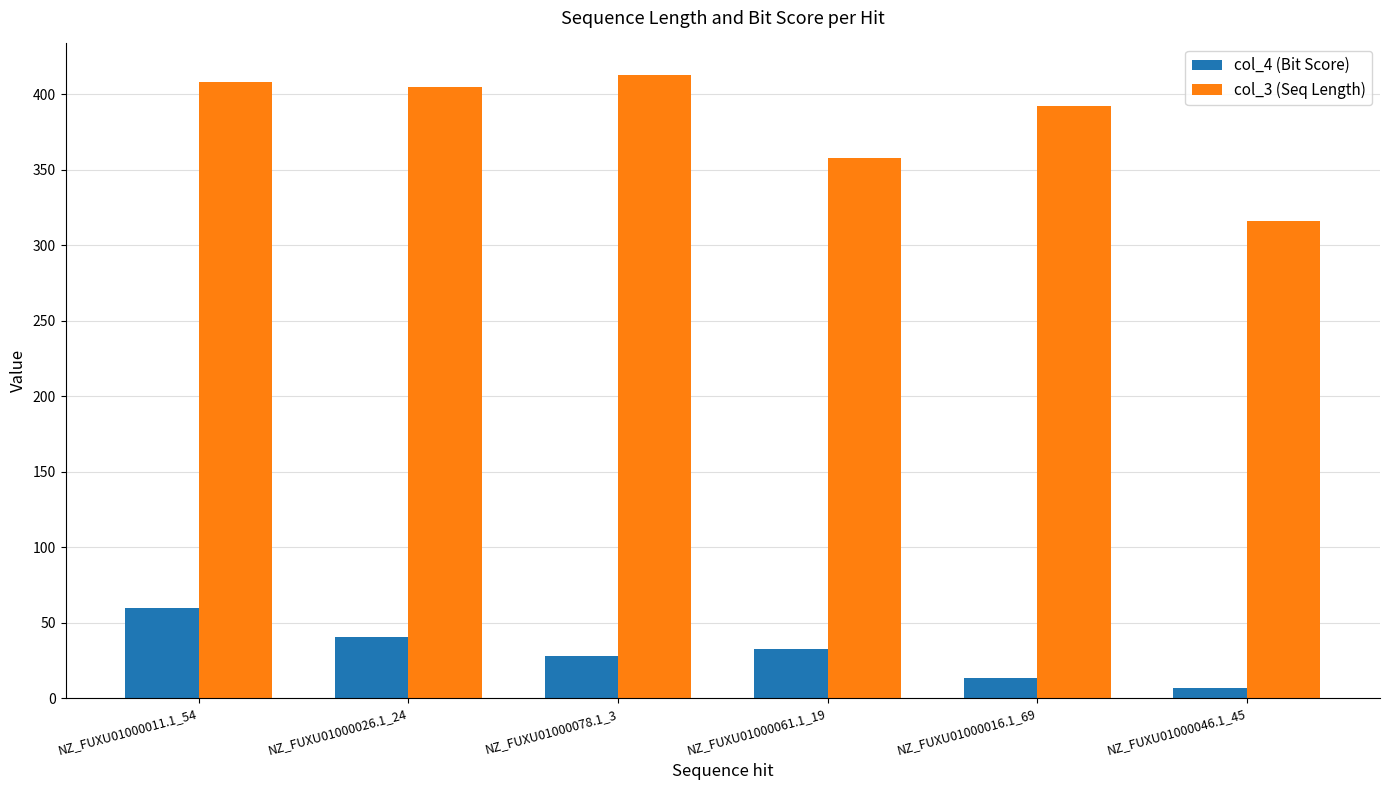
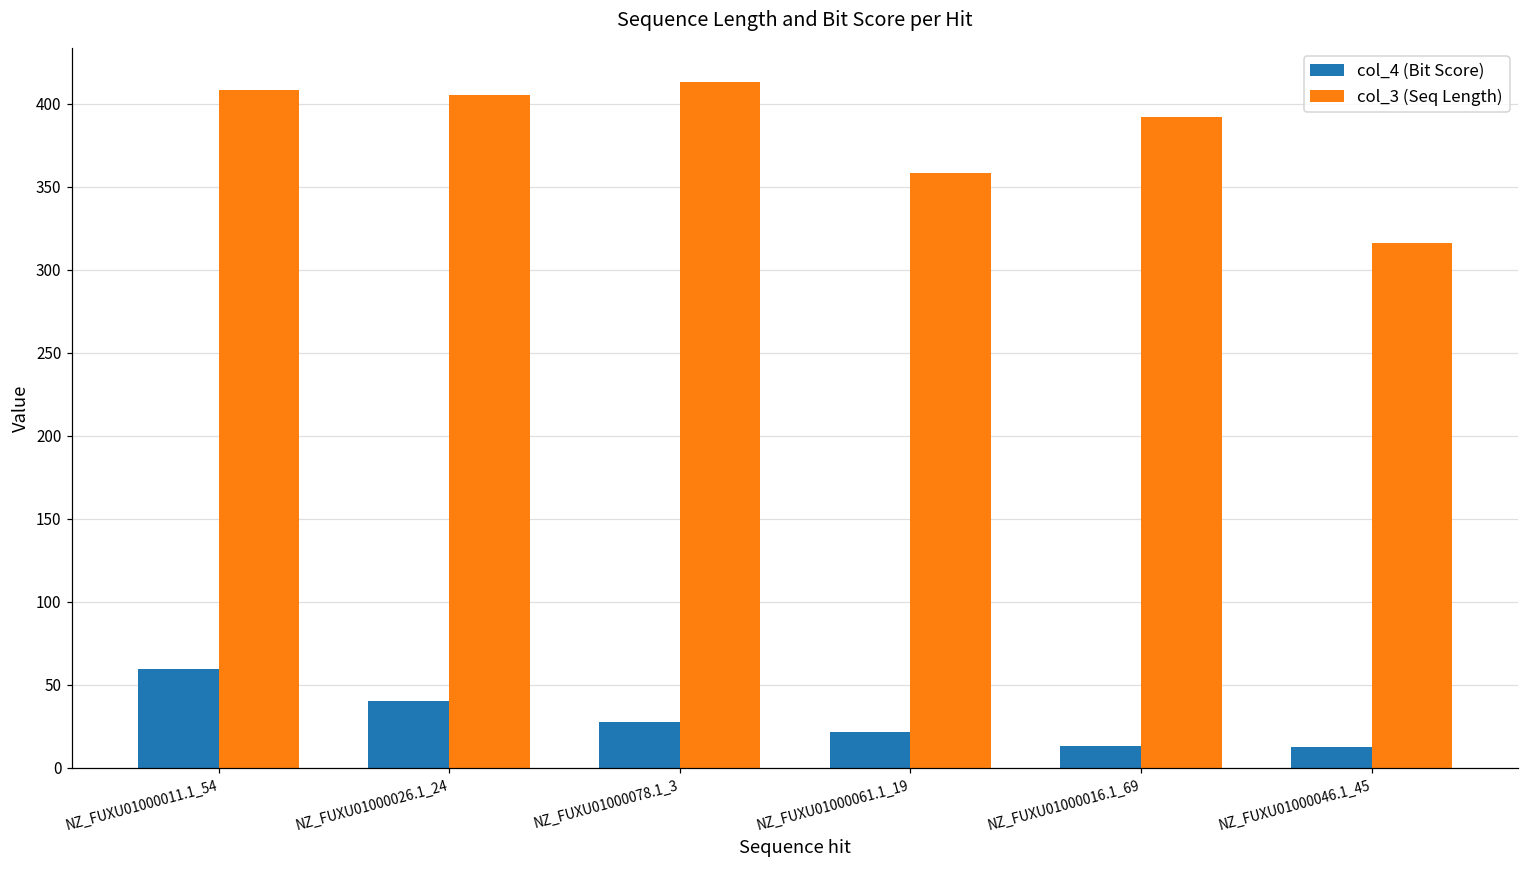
  {
    "col_4 (Bit Score)": {
      "NZ_FUXU01000011.1_54": 60,
      "NZ_FUXU01000026.1_24": 40,
      "NZ_FUXU01000078.1_3": 28,
-     "NZ_FUXU01000061.1_19": 32,
+     "NZ_FUXU01000061.1_19": 22,
      "NZ_FUXU01000016.1_69": 13,
-     "NZ_FUXU01000046.1_45": 7
+     "NZ_FUXU01000046.1_45": 13
    },
    "col_3 (Seq Length)": {
      "NZ_FUXU01000011.1_54": 408,
      "NZ_FUXU01000026.1_24": 405,
      "NZ_FUXU01000078.1_3": 413,
      "NZ_FUXU01000061.1_19": 358,
      "NZ_FUXU01000016.1_69": 392,
      "NZ_FUXU01000046.1_45": 316
    }
  }
